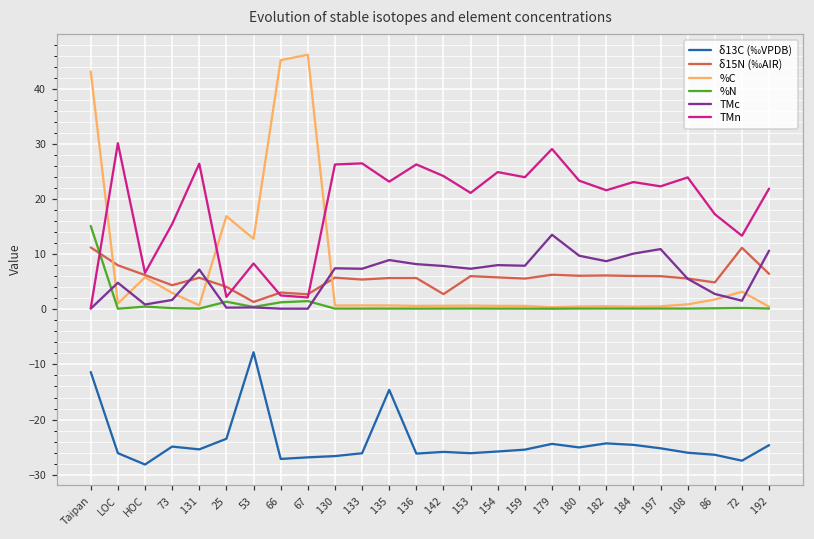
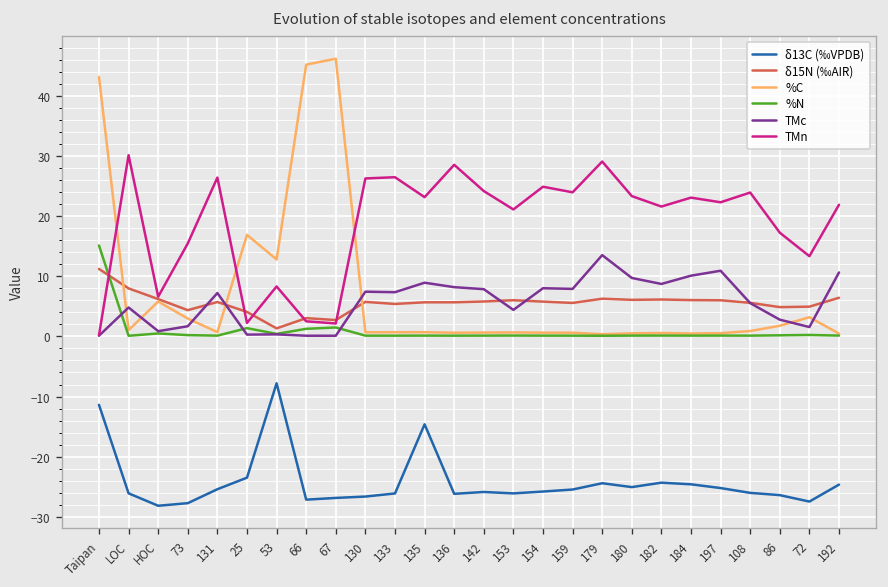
  {
    "δ13C (‰VPDB)": {
      "Taipan": -11,
      "LOC": -26,
      "HOC": -28,
-     "73": -25,
+     "73": -28,
      "131": -25,
      "25": -23,
      "53": -8,
      "66": -27,
      "67": -27,
      "130": -27,
      "133": -26,
      "135": -15,
      "136": -26,
      "142": -26,
      "153": -26,
      "154": -26,
      "159": -25,
      "179": -24,
      "180": -25,
      "182": -24,
      "184": -25,
      "197": -25,
      "108": -26,
      "86": -26,
      "72": -27,
      "192": -25
    },
    "δ15N (‰AIR)": {
      "Taipan": 11,
      "LOC": 8,
      "73": 4,
      "131": 6,
      "25": 4,
      "53": 1,
      "66": 3,
      "67": 3,
      "130": 6,
      "133": 5,
      "135": 6,
      "136": 6,
-     "142": 3,
+     "142": 6,
      "153": 6,
      "154": 6,
      "159": 6,
      "179": 6,
      "180": 6,
      "182": 6,
      "184": 6,
      "197": 6,
      "86": 5,
-     "72": 11,
+     "72": 5,
      "192": 6
    },
    "%C": {
      "Taipan": 43,
      "LOC": 1,
      "73": 3,
      "131": 1,
      "25": 17,
      "53": 13,
      "66": 45,
      "67": 46,
      "130": 1,
      "133": 1,
      "135": 1,
      "153": 1,
      "108": 1,
      "86": 2,
      "72": 3
    },
    "%N": {
      "Taipan": 15,
      "LOC": 0,
      "73": 0,
      "131": 0,
      "25": 1,
      "66": 1,
      "67": 1,
      "130": 0,
      "133": 0,
      "135": 0,
      "153": 0,
      "108": 0,
      "86": 0,
      "72": 0
    },
    "TMc": {
      "LOC": 5,
      "73": 2,
      "131": 7,
      "25": 0,
      "66": 0,
      "67": 0,
      "130": 7,
      "133": 7,
      "135": 9,
      "136": 8,
      "142": 8,
-     "153": 7,
+     "153": 4,
      "154": 8,
      "159": 8,
      "179": 14,
      "180": 10,
      "182": 9,
      "184": 10,
      "197": 11,
      "86": 3,
      "72": 2,
      "192": 11
    },
    "TMn": {
      "LOC": 30,
      "73": 15,
      "131": 26,
      "25": 2,
      "53": 8,
      "66": 3,
      "67": 2,
      "130": 26,
      "133": 26,
      "135": 23,
-     "136": 26,
+     "136": 29,
      "142": 24,
      "153": 21,
      "154": 25,
      "159": 24,
      "179": 29,
      "180": 23,
      "182": 22,
      "184": 23,
      "197": 22,
      "108": 24,
      "86": 17,
      "72": 13,
      "192": 22
    }
  }
